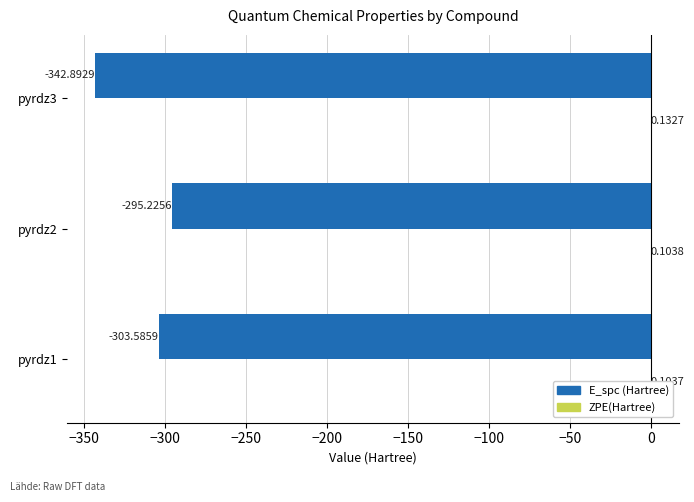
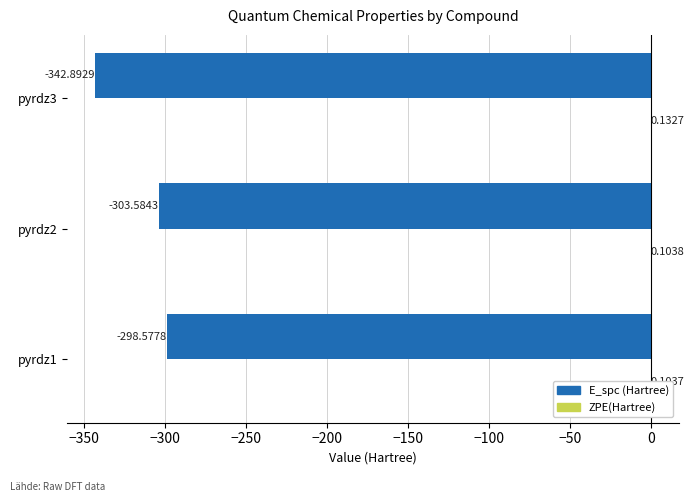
  {
    "E_spc (Hartree)": {
      "pyrdz3": -342.8929,
-     "pyrdz2": -295.2256,
-     "pyrdz1": -303.5859
+     "pyrdz2": -303.5843,
+     "pyrdz1": -298.5778
    },
    "ZPE(Hartree)": {
      "pyrdz3": 0.1327,
      "pyrdz2": 0.1038
    }
  }
